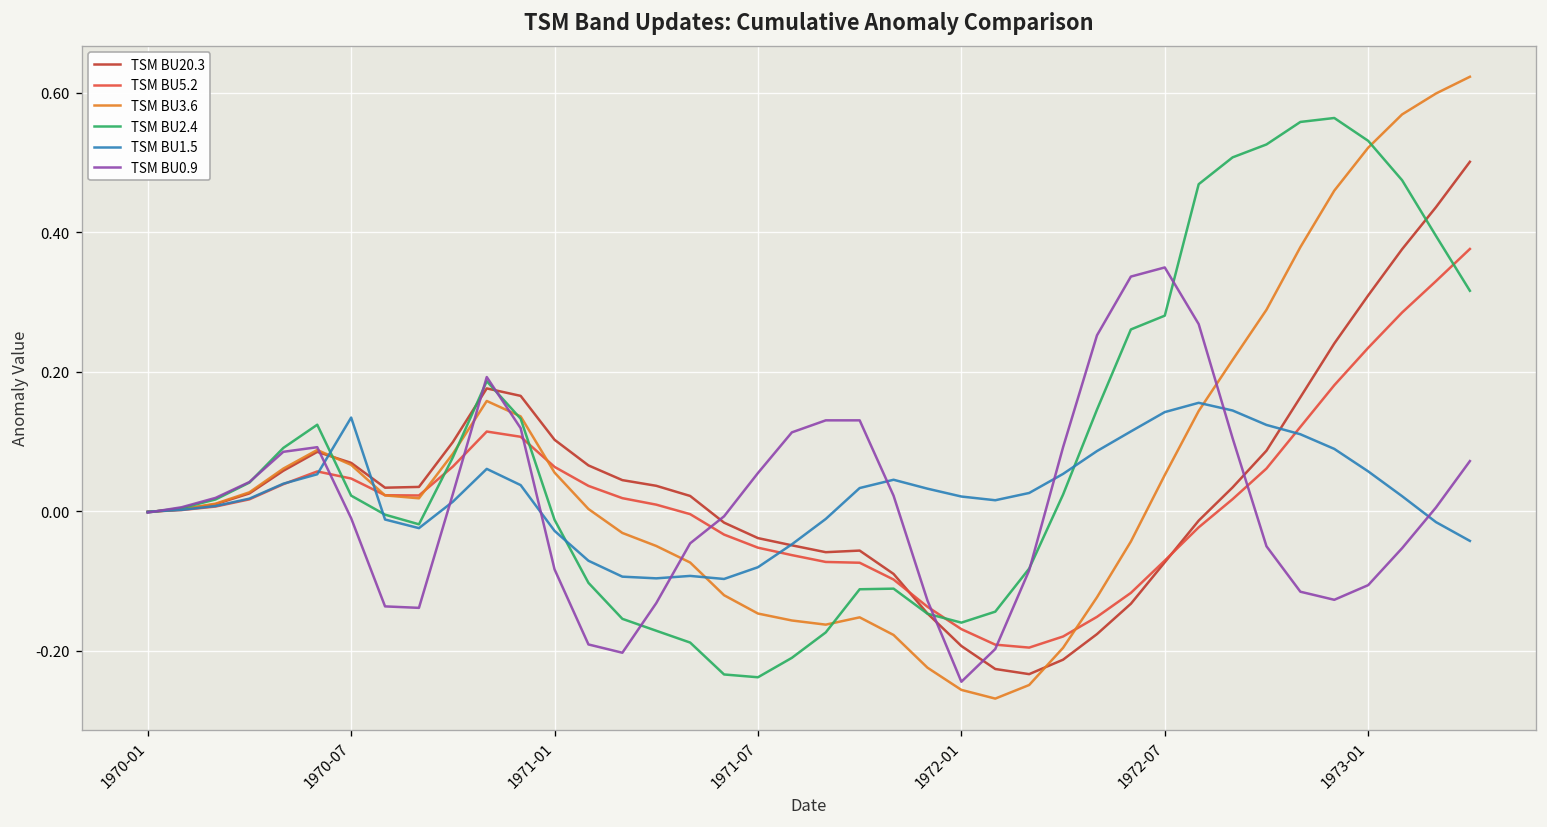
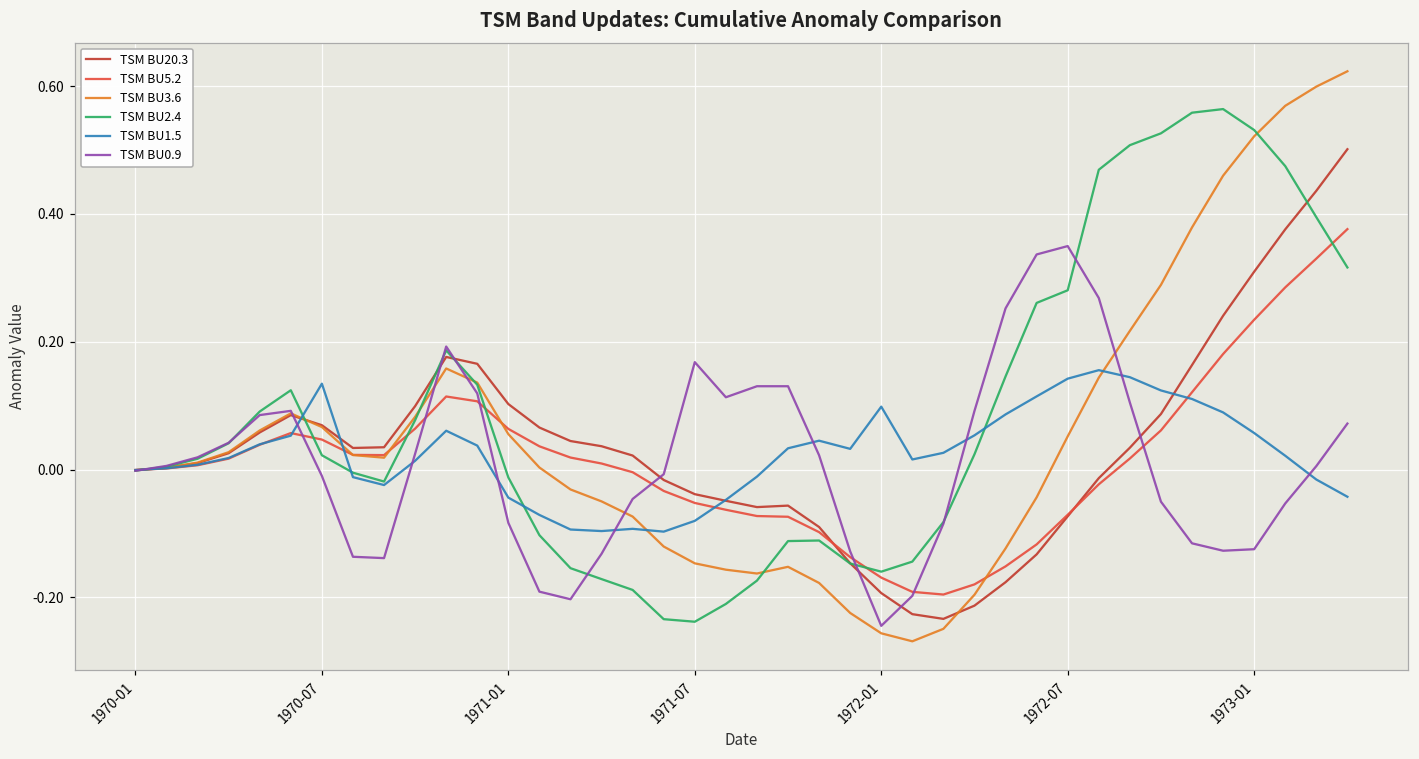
  {
    "TSM BU2.4": {
      "1970-07": 0.02,
      "1971-01": -0.01,
      "1971-07": -0.24,
      "1972-01": -0.16,
      "1972-07": 0.28,
      "1973-01": 0.53
    },
    "TSM BU1.5": {
      "1970-07": 0.13,
-     "1971-01": -0.03,
+     "1971-01": -0.04,
      "1971-07": -0.08,
-     "1972-01": 0.02,
+     "1972-01": 0.10,
      "1972-07": 0.14,
      "1973-01": 0.06
    },
    "TSM BU0.9": {
      "1970-07": -0.01,
      "1971-01": -0.08,
-     "1971-07": 0.05,
+     "1971-07": 0.17,
      "1972-01": -0.24,
      "1972-07": 0.35,
-     "1973-01": -0.11
+     "1973-01": -0.12
    }
  }
